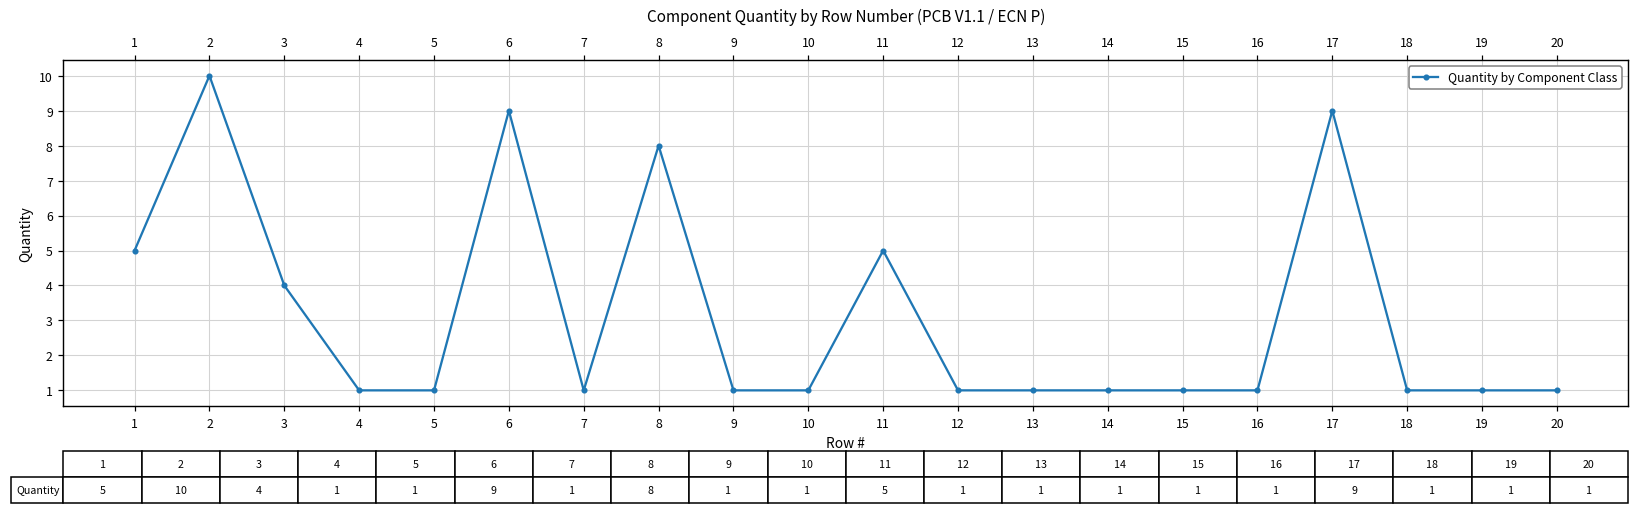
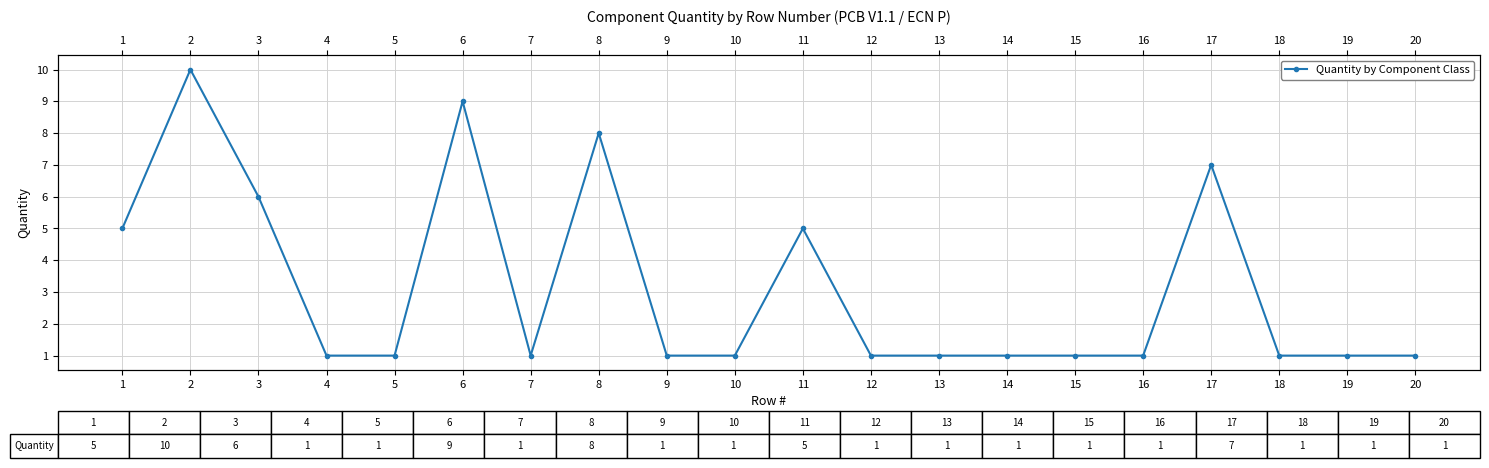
  {
-   "3": 4,
-   "17": 9
+   "3": 6,
+   "17": 7
  }
